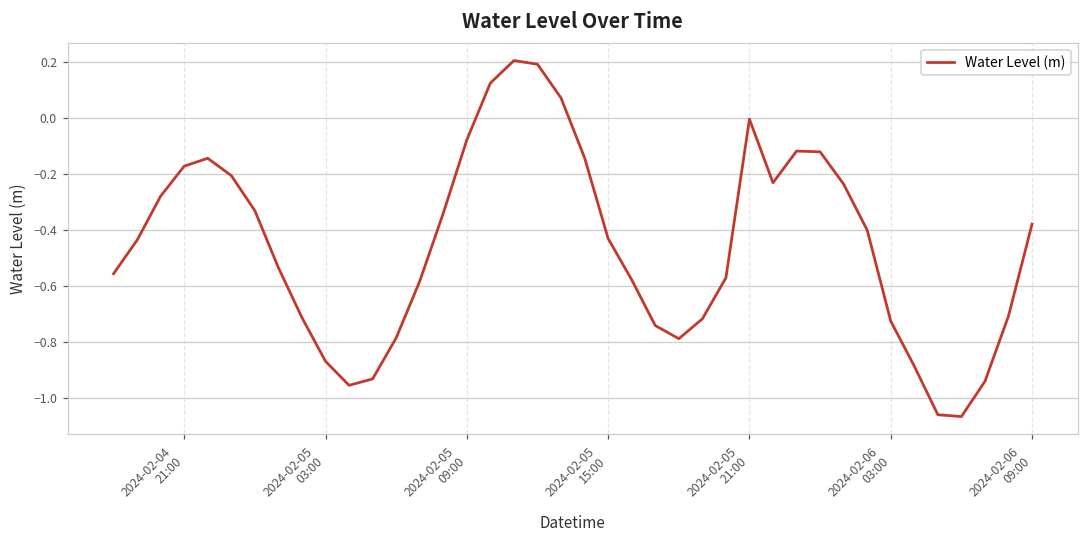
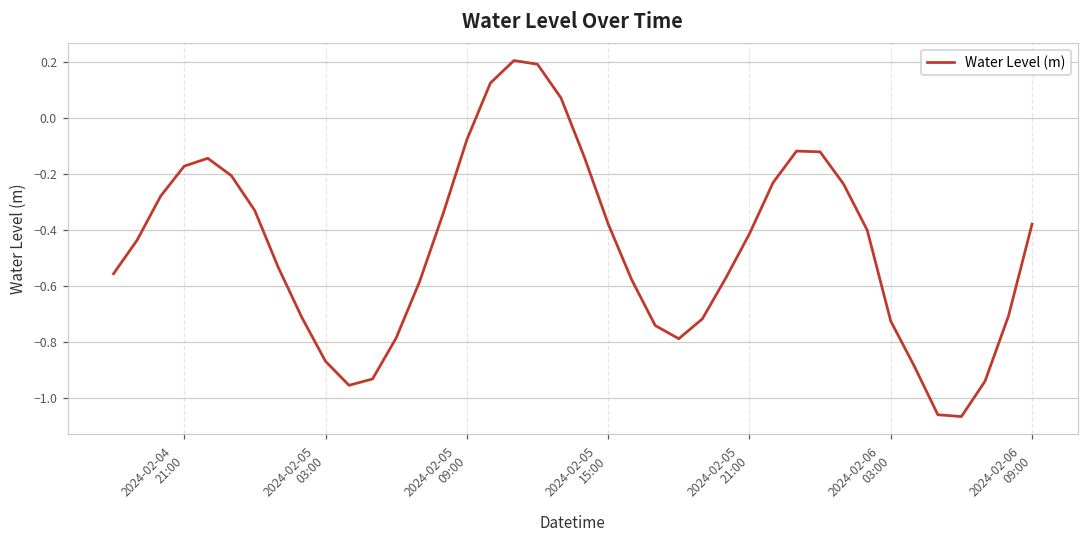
  {
    "2024-02-04 21:00": -0.17,
    "2024-02-05 03:00": -0.87,
    "2024-02-05 09:00": -0.08,
-   "2024-02-05 15:00": -0.43,
-   "2024-02-05 21:00": 0.00,
+   "2024-02-05 15:00": -0.38,
+   "2024-02-05 21:00": -0.41,
    "2024-02-06 03:00": -0.73,
    "2024-02-06 09:00": -0.38
  }
